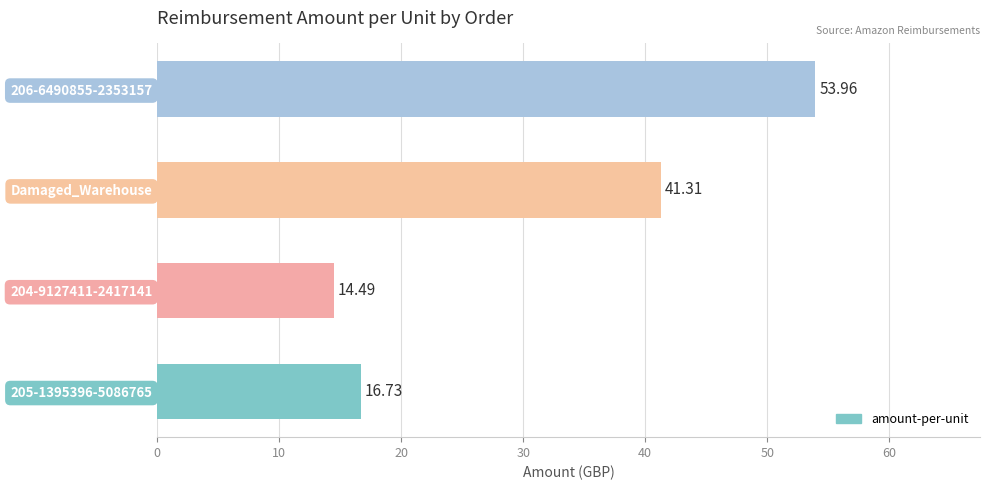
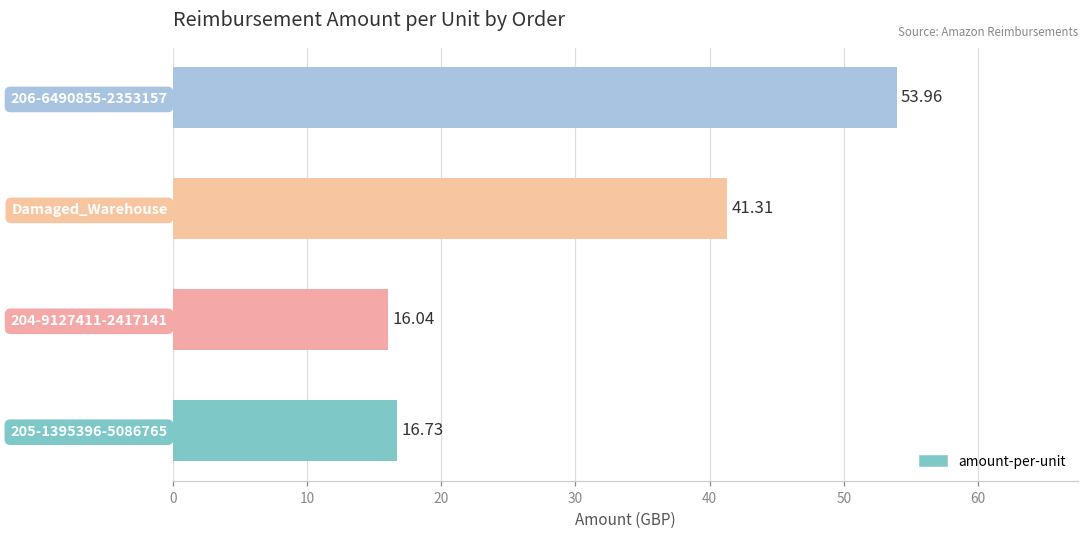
  {
    "206-6490855-2353157": 53.96,
    "Damaged_Warehouse": 41.31,
-   "204-9127411-2417141": 14.49,
+   "204-9127411-2417141": 16.04,
    "205-1395396-5086765": 16.73
  }
